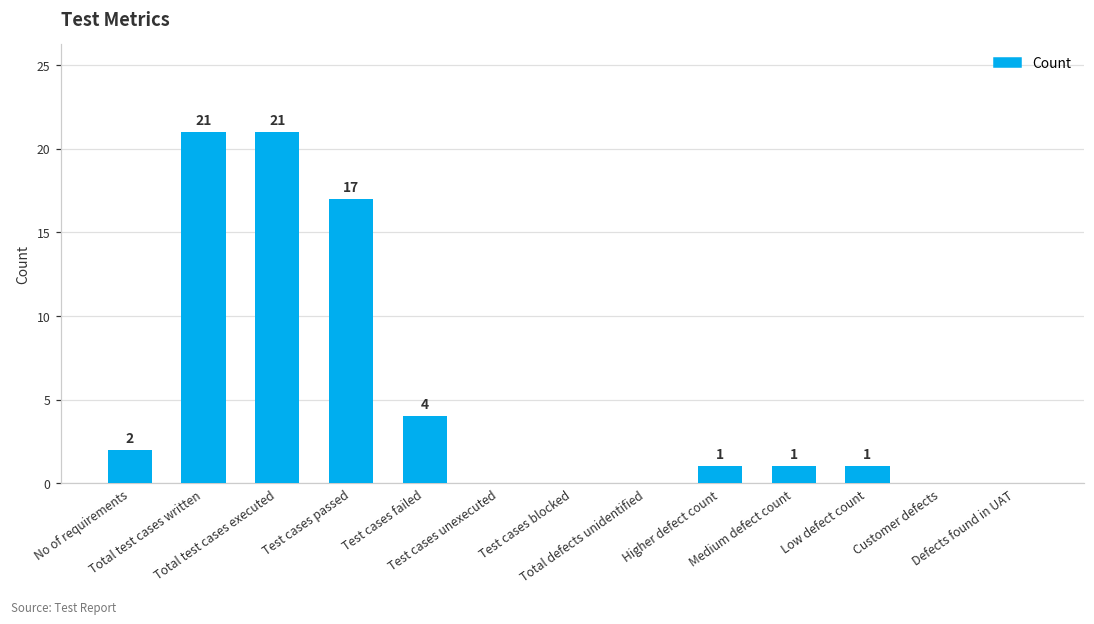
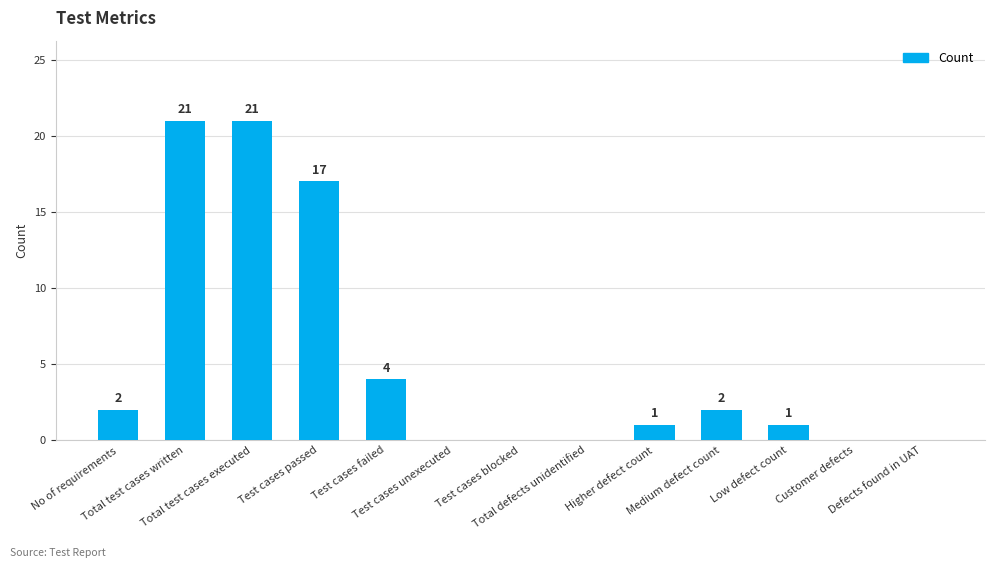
  {
    "No of requirements": 2,
    "Total test cases written": 21,
    "Total test cases executed": 21,
    "Test cases passed": 17,
    "Test cases failed": 4,
    "Higher defect count": 1,
-   "Medium defect count": 1,
+   "Medium defect count": 2,
    "Low defect count": 1
  }
